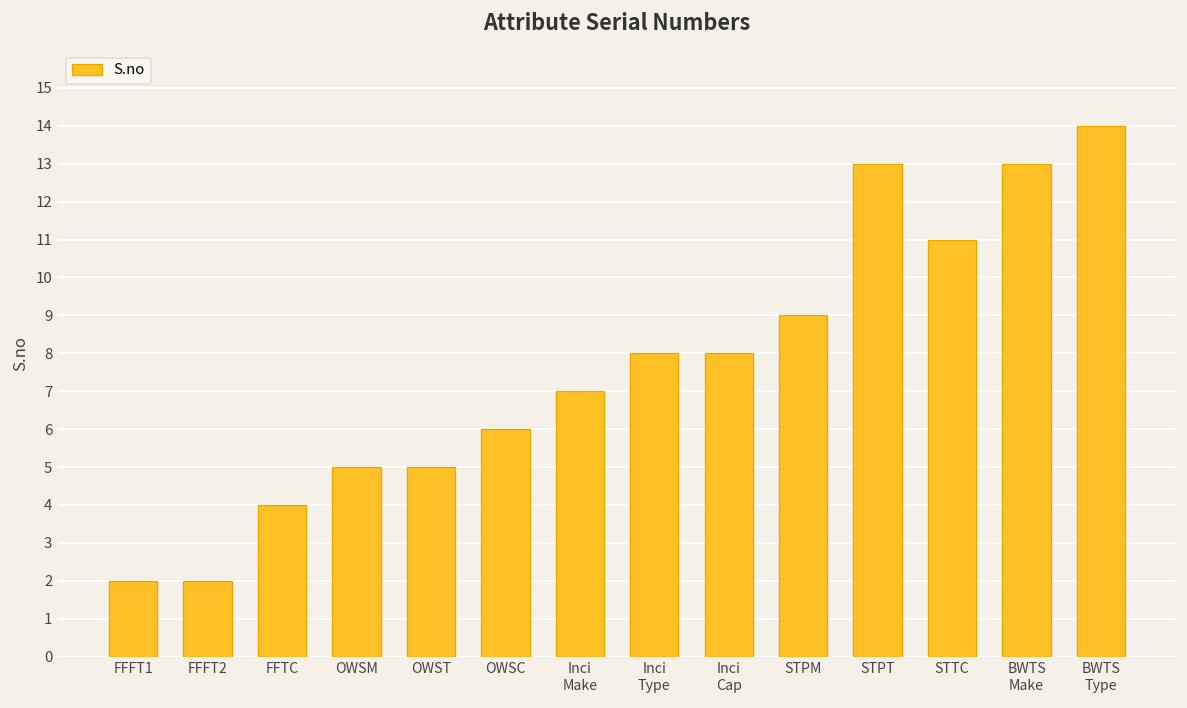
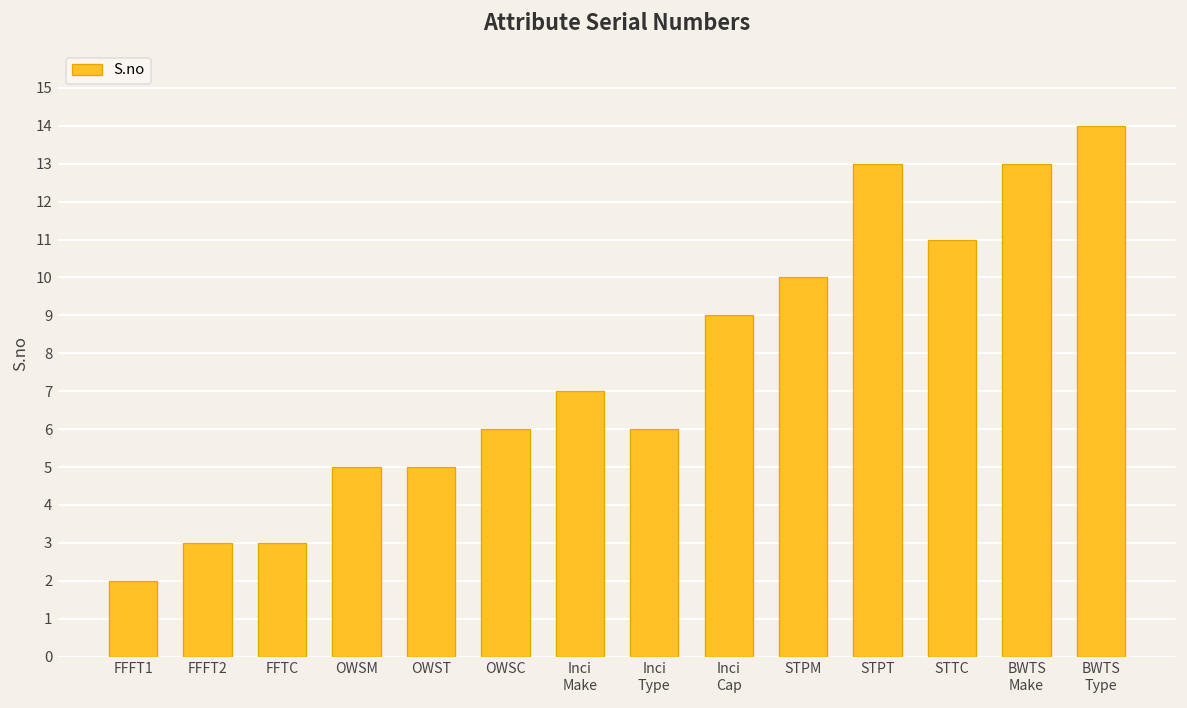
  {
    "FFFT1": 2,
-   "FFFT2": 2,
-   "FFTC": 4,
+   "FFFT2": 3,
+   "FFTC": 3,
    "OWSM": 5,
    "OWST": 5,
    "OWSC": 6,
    "Inci Make": 7,
-   "Inci Type": 8,
-   "Inci Cap": 8,
-   "STPM": 9,
+   "Inci Type": 6,
+   "Inci Cap": 9,
+   "STPM": 10,
    "STPT": 13,
    "STTC": 11,
    "BWTS Make": 13,
    "BWTS Type": 14
  }
